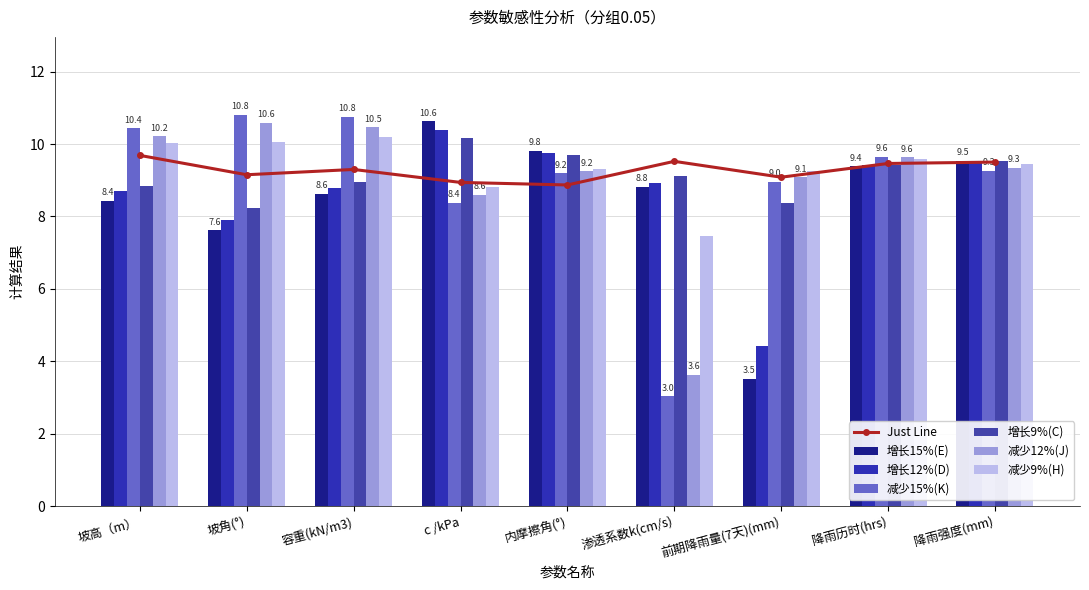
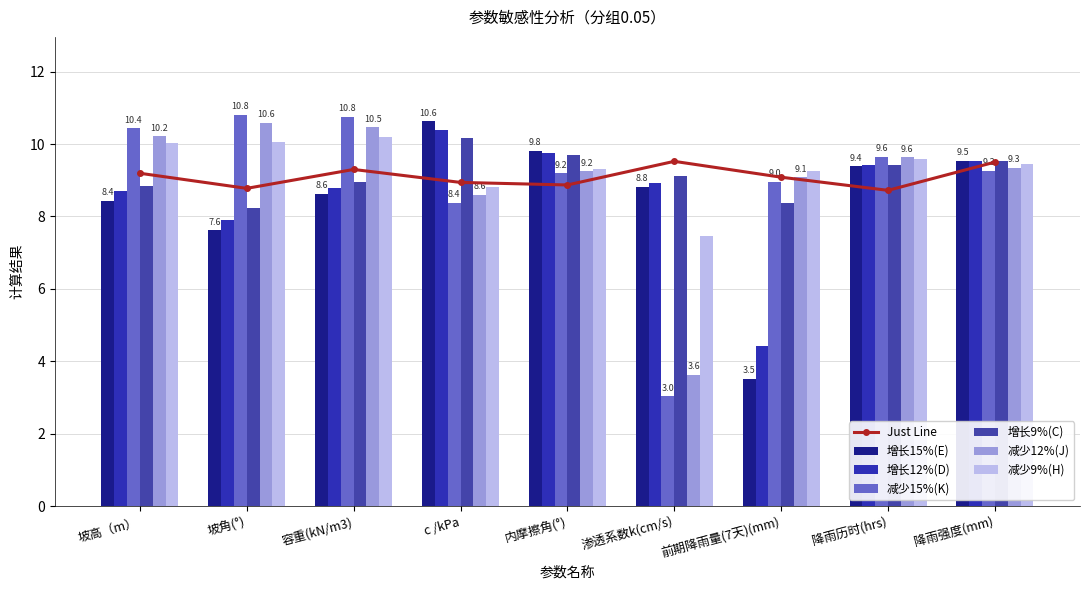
  {
    "Just Line": {
-     "坡高（m）": 9.7,
-     "坡角(°)": 9.2,
+     "坡高（m）": 9.2,
+     "坡角(°)": 8.8,
      "容重(kN/m3)": 9.3,
      "c /kPa": 8.9,
      "内摩擦角(°)": 8.9,
      "渗透系数k(cm/s)": 9.5,
-     "降雨历时(hrs)": 9.5
+     "降雨历时(hrs)": 8.7
    }
  }
